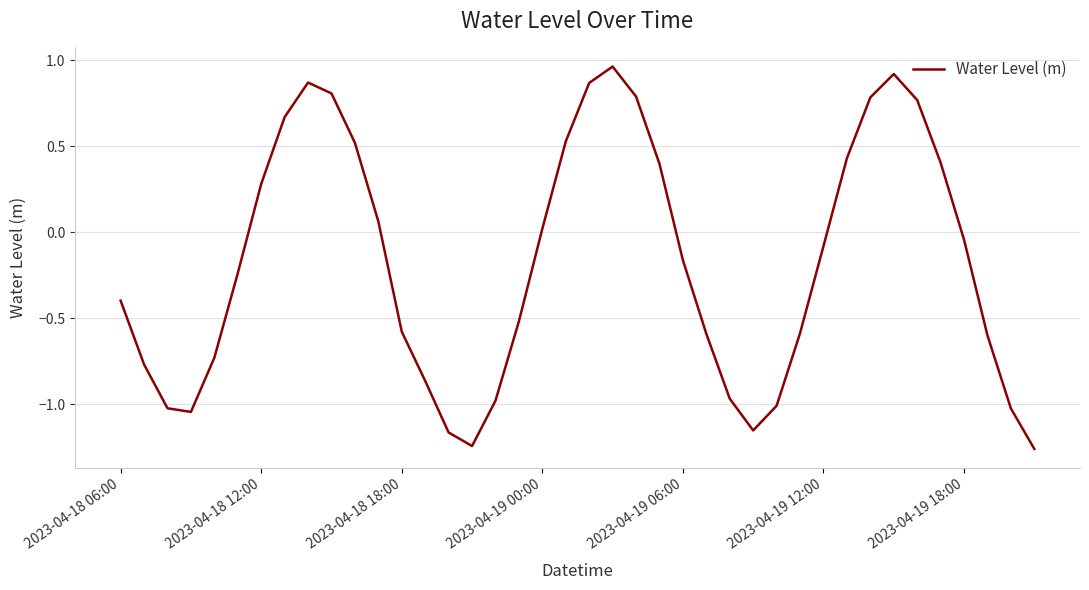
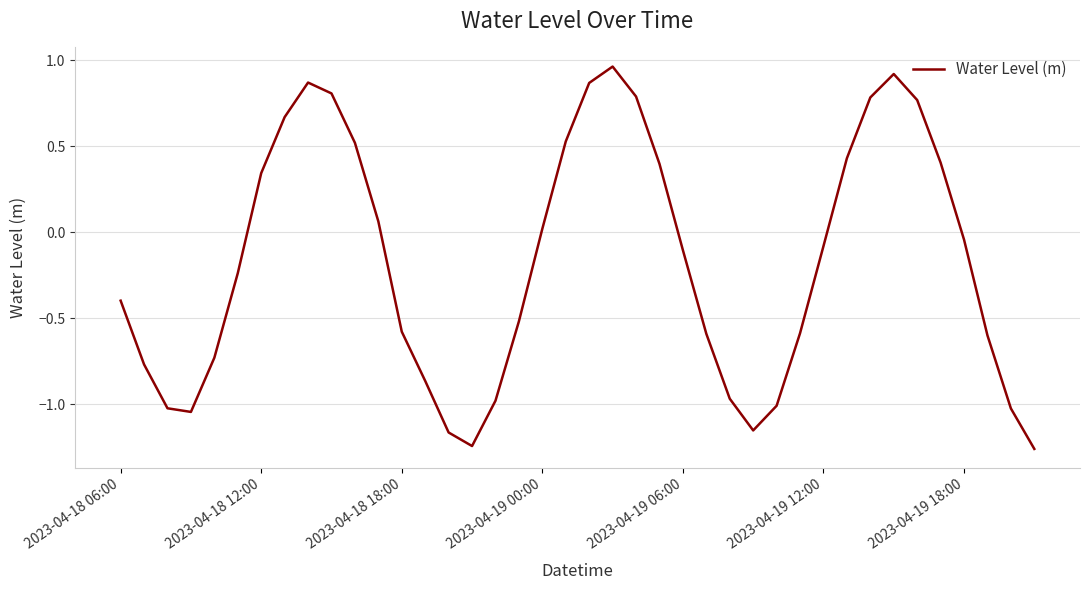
  {
    "2023-04-18 06:00": -0.40,
-   "2023-04-18 12:00": 0.28,
+   "2023-04-18 12:00": 0.34,
    "2023-04-18 18:00": -0.58,
    "2023-04-19 00:00": 0.02,
-   "2023-04-19 06:00": -0.16,
+   "2023-04-19 06:00": -0.11,
    "2023-04-19 12:00": -0.08,
    "2023-04-19 18:00": -0.04
  }
